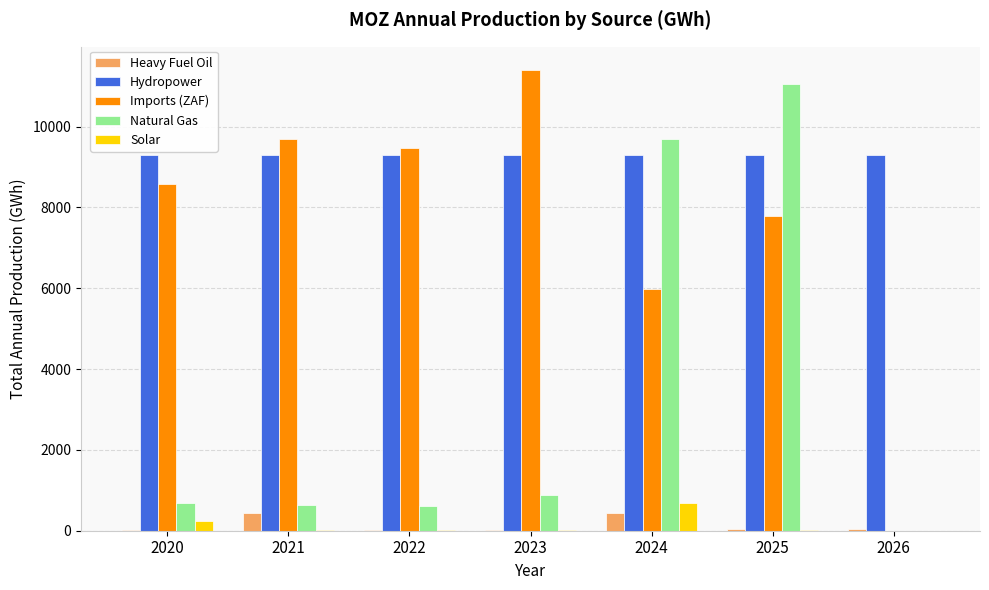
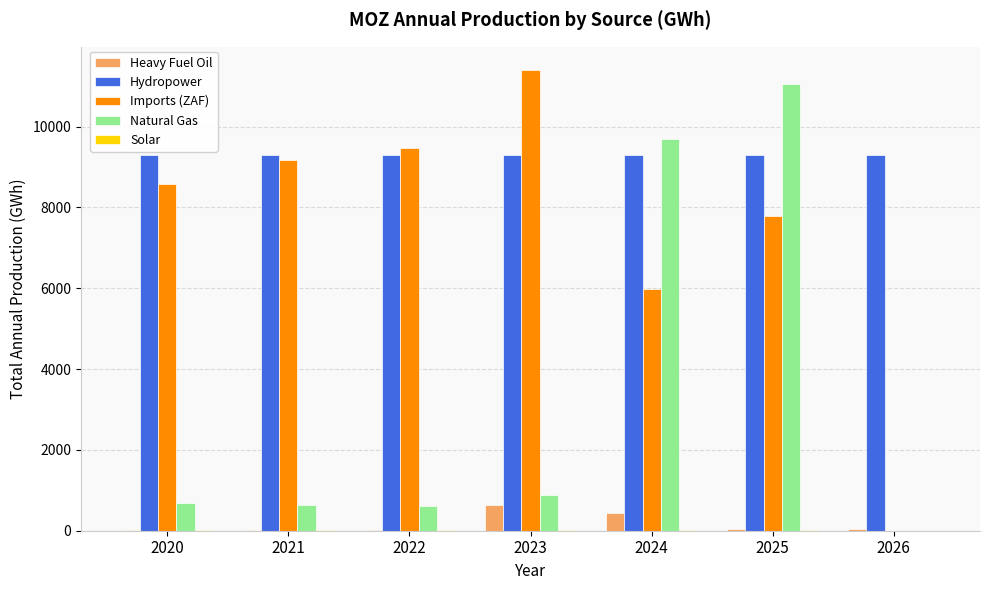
  {
    "Heavy Fuel Oil": {
-     "2021": 400,
-     "2023": 0,
+     "2021": 0,
+     "2023": 600,
      "2024": 400
    },
    "Hydropower": {
      "2020": 9300,
      "2021": 9300,
      "2022": 9300,
      "2023": 9300,
      "2024": 9300,
      "2025": 9300,
      "2026": 9300
    },
    "Imports (ZAF)": {
      "2020": 8600,
-     "2021": 9700,
+     "2021": 9200,
      "2022": 9500,
      "2023": 11400,
      "2024": 6000,
      "2025": 7800,
      "2026": 0
    },
    "Natural Gas": {
      "2020": 700,
      "2021": 600,
      "2022": 600,
      "2023": 900,
      "2024": 9700,
      "2025": 11100,
      "2026": 0
    },
    "Solar": {
-     "2020": 300,
-     "2024": 700,
+     "2020": 0,
+     "2024": 0,
      "2026": 0
    }
  }
